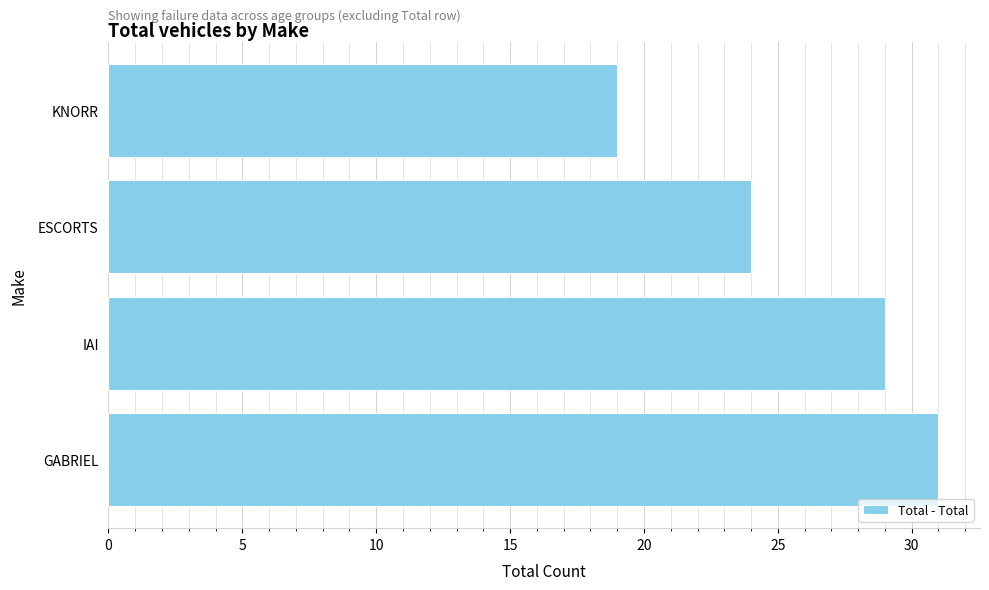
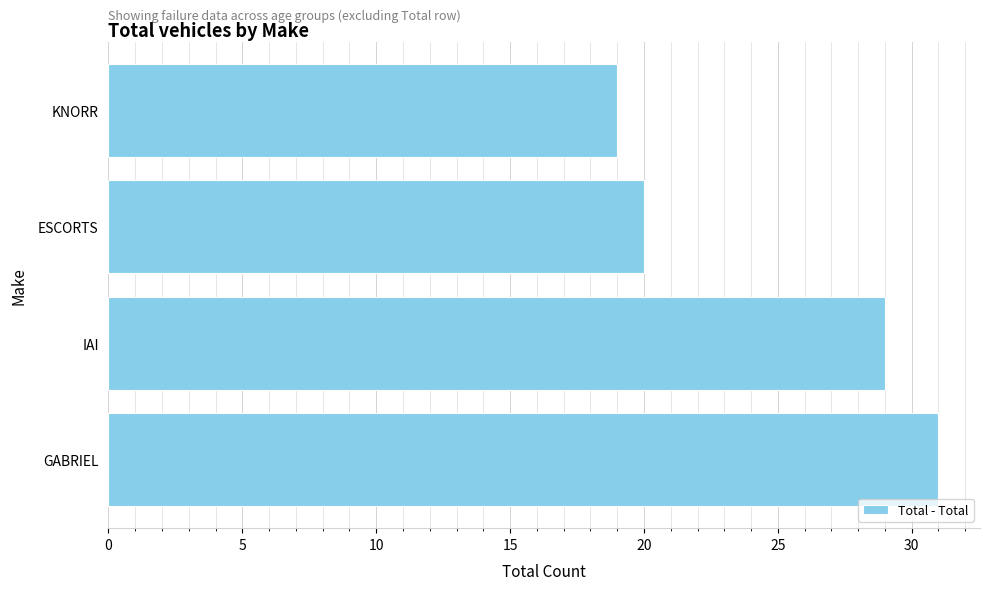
  {
    "KNORR": 19,
-   "ESCORTS": 24,
+   "ESCORTS": 20,
    "IAI": 29,
    "GABRIEL": 31
  }
